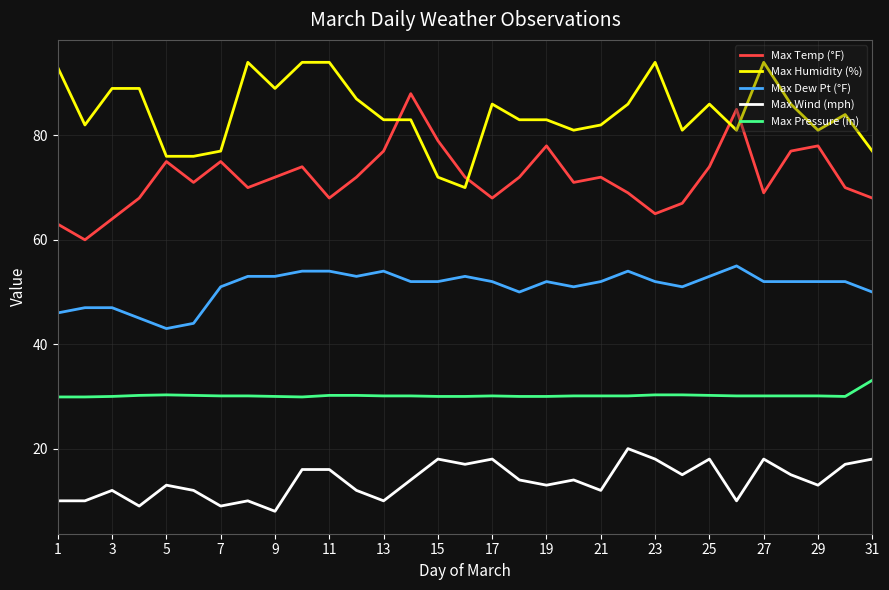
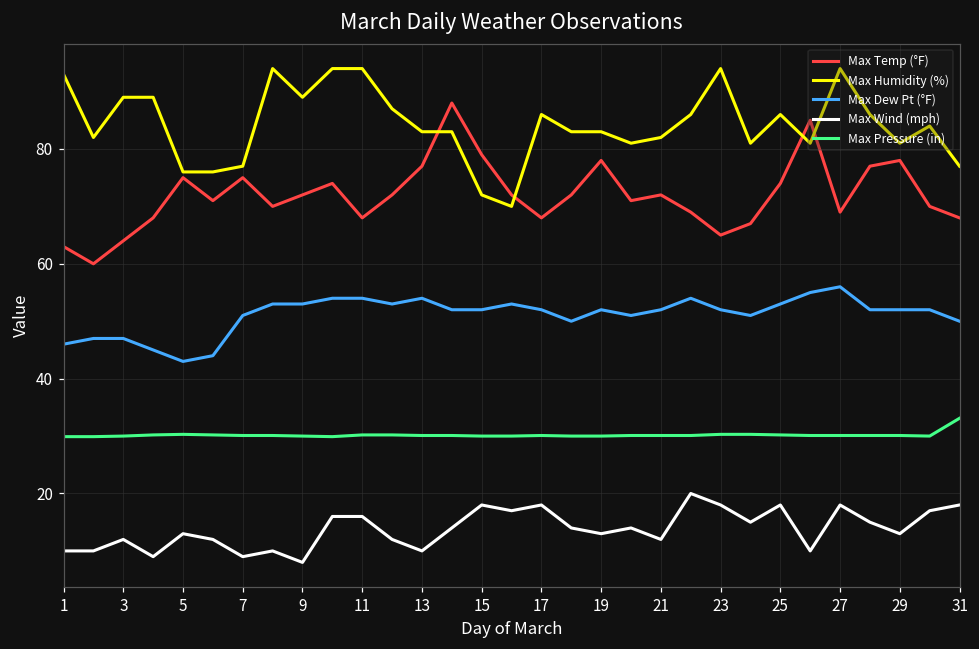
  {
    "Max Temp (°F)": {
      "1": 63,
      "3": 64,
      "5": 75,
      "7": 75,
      "9": 72,
      "11": 68,
      "13": 77,
      "15": 79,
      "17": 68,
      "19": 78,
      "21": 72,
      "23": 65,
      "25": 74,
      "27": 69,
      "29": 78,
      "31": 68
    },
    "Max Humidity (%)": {
      "1": 93,
      "3": 89,
      "5": 76,
      "7": 77,
      "9": 89,
      "11": 94,
      "13": 83,
      "15": 72,
      "17": 86,
      "19": 83,
      "21": 82,
      "23": 94,
      "25": 86,
      "31": 77
    },
    "Max Dew Pt (°F)": {
      "1": 46,
      "3": 47,
      "5": 43,
      "7": 51,
      "9": 53,
      "11": 54,
      "13": 54,
      "15": 52,
      "17": 52,
      "19": 52,
      "21": 52,
      "23": 52,
      "25": 53,
-     "27": 52,
+     "27": 56,
      "29": 52,
      "31": 50
    },
    "Max Wind (mph)": {
      "1": 10,
      "3": 12,
      "5": 13,
      "7": 9,
      "9": 8,
      "11": 16,
      "13": 10,
      "15": 18,
      "17": 18,
      "19": 13,
      "21": 12,
      "23": 18,
      "25": 18,
      "27": 18,
      "29": 13,
      "31": 18
    },
    "Max Pressure (in)": {
      "1": 30,
      "3": 30,
      "5": 30,
      "7": 30,
      "9": 30,
      "11": 30,
      "13": 30,
      "15": 30,
      "17": 30,
      "19": 30,
      "21": 30,
      "23": 30,
      "25": 30,
      "27": 30,
      "29": 30,
      "31": 33
    }
  }
